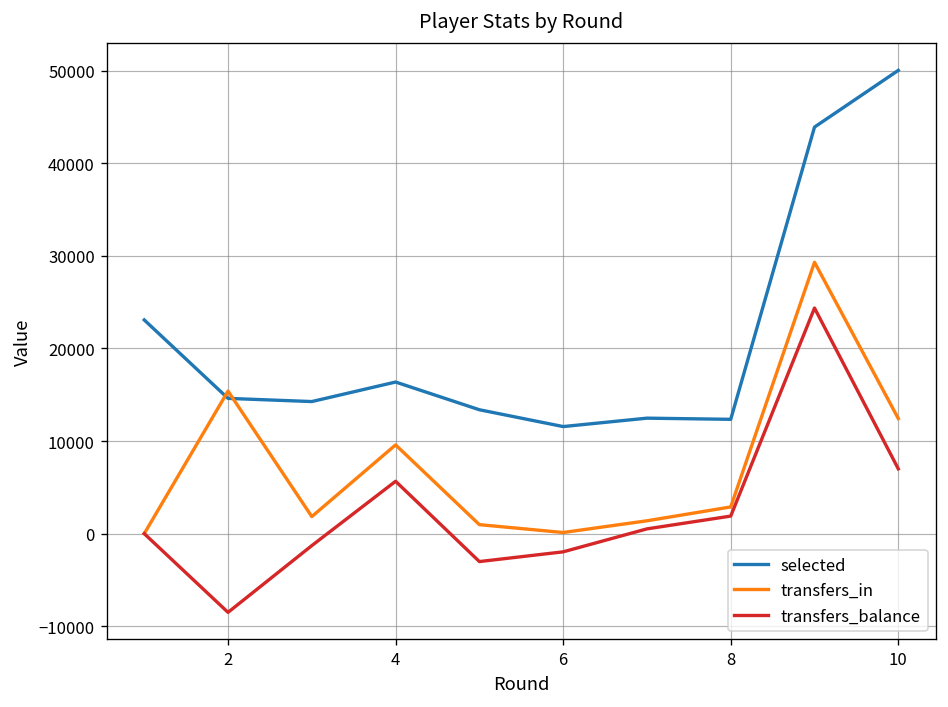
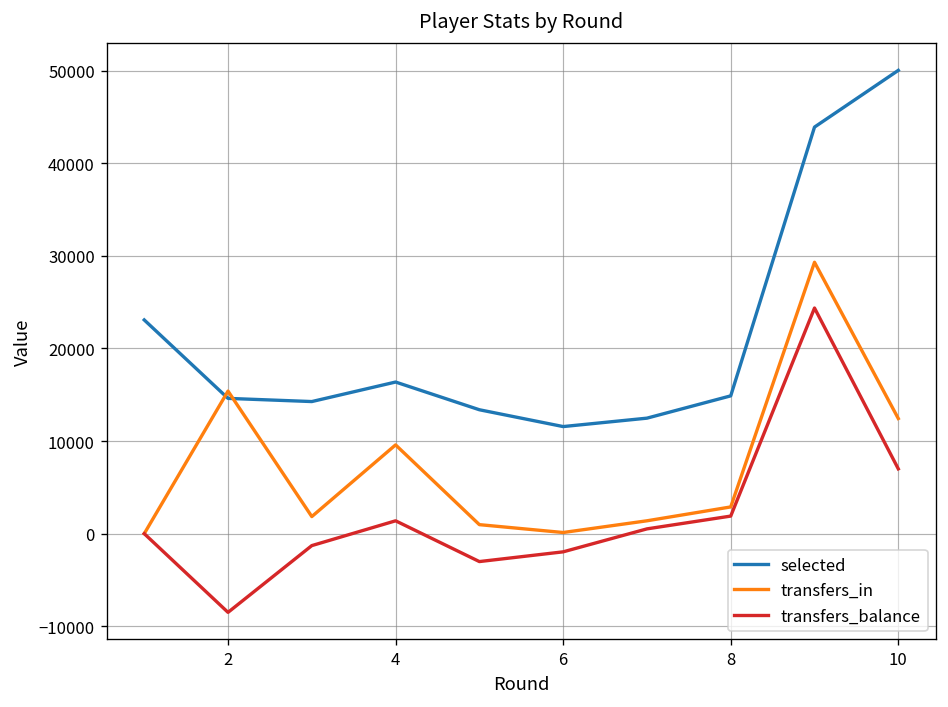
  {
    "selected": {
      "2": 15000,
      "4": 16000,
      "6": 12000,
-     "8": 12000,
+     "8": 15000,
      "10": 50000
    },
    "transfers_in": {
      "2": 15000,
      "4": 10000,
      "6": 0,
      "8": 3000,
      "10": 12000
    },
    "transfers_balance": {
      "2": -9000,
-     "4": 6000,
+     "4": 1000,
      "6": -2000,
      "8": 2000,
      "10": 7000
    }
  }
